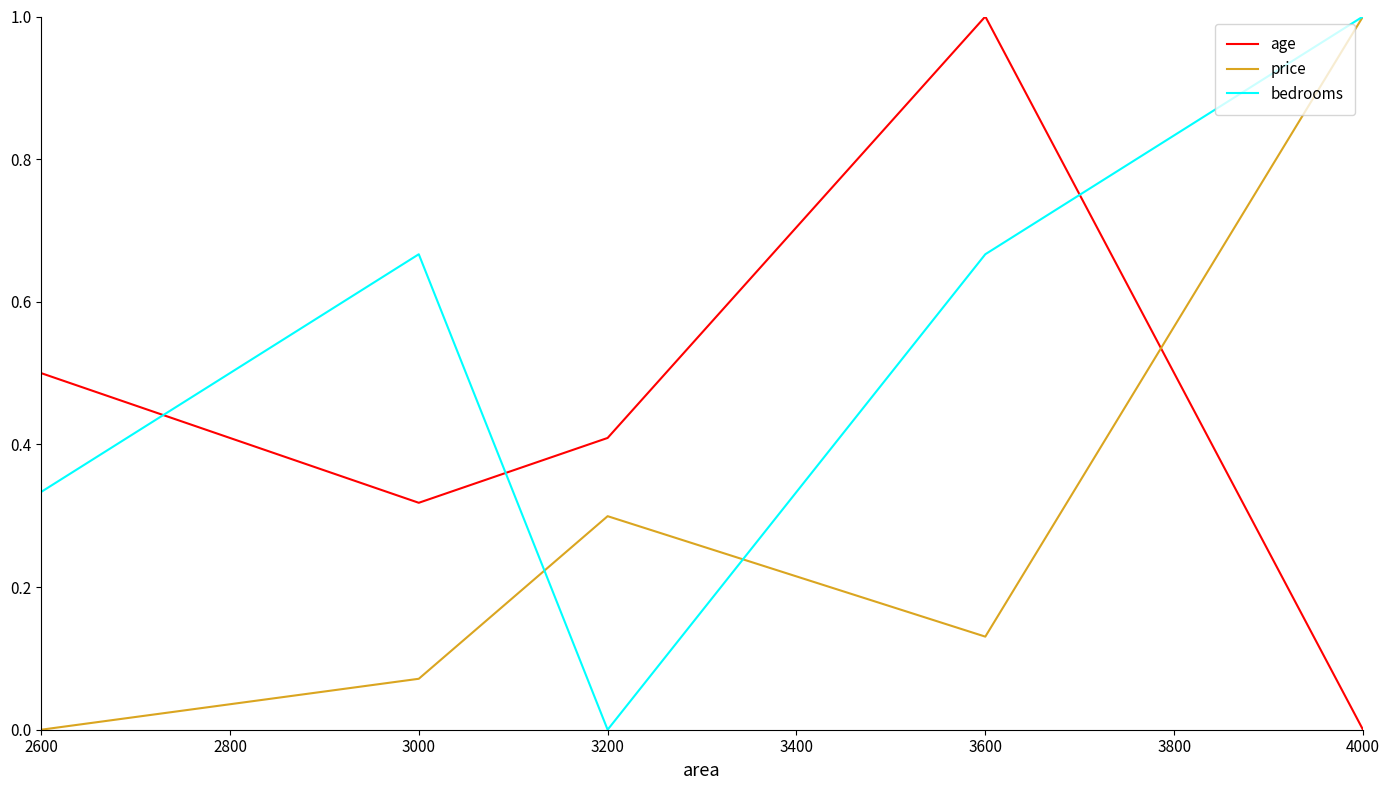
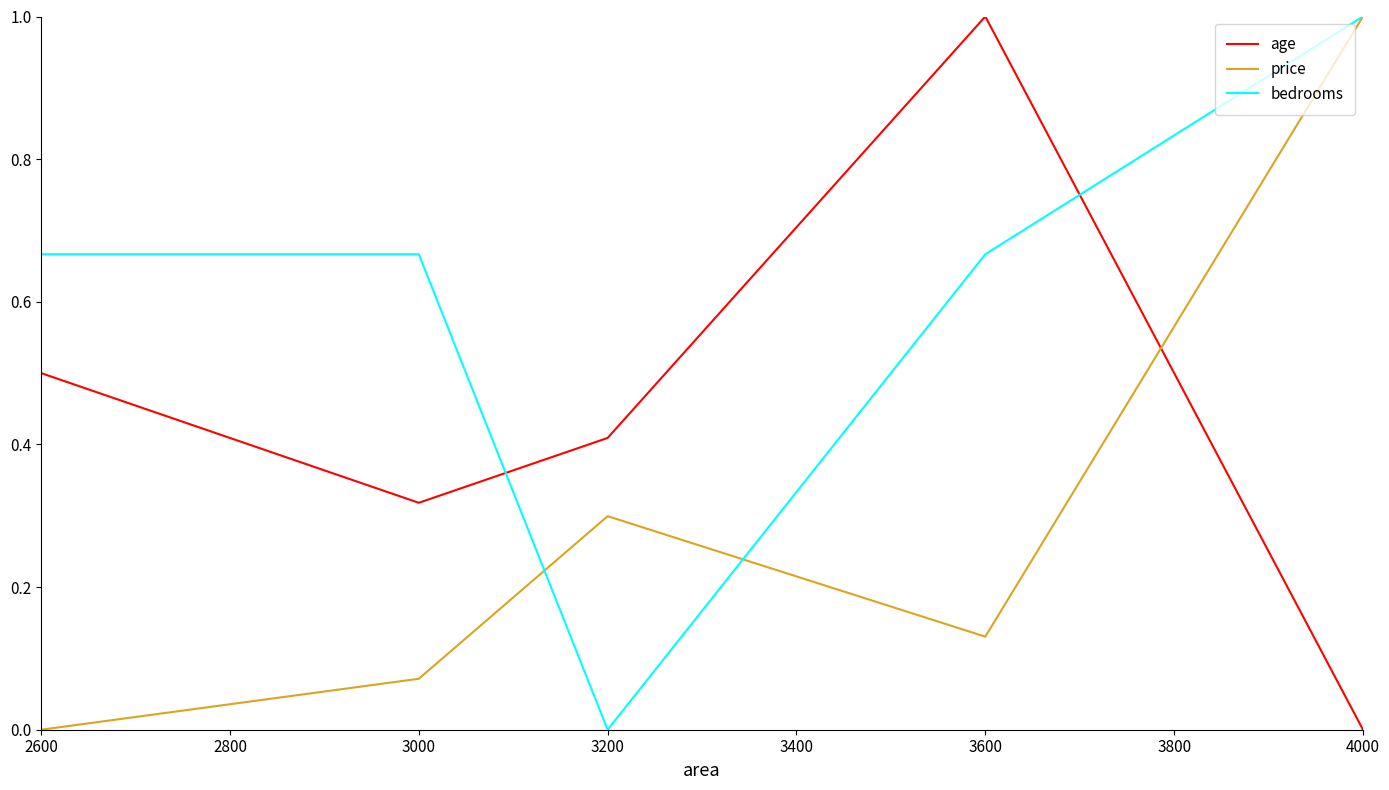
  {
    "age": {
      "2600": 0.50,
      "3000": 0.32,
      "3200": 0.41,
      "3600": 1.00,
      "4000": 0.00
    },
    "price": {
      "2600": 0.00,
      "3000": 0.07,
      "3200": 0.30,
      "3600": 0.13
    },
    "bedrooms": {
-     "2600": 0.33,
+     "2600": 0.67,
      "3000": 0.67,
      "3200": 0.00,
      "3600": 0.67
    }
  }
